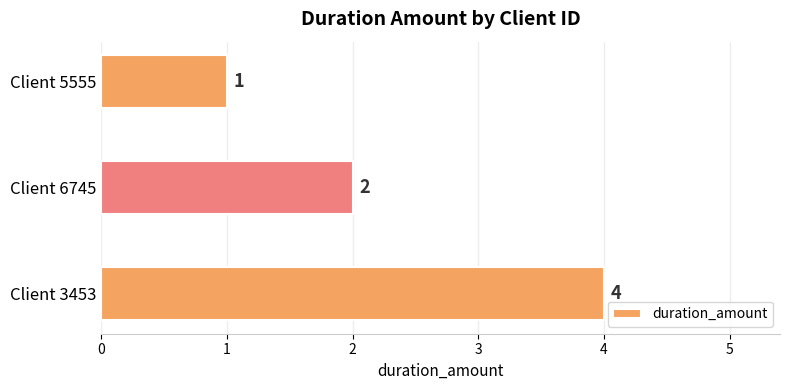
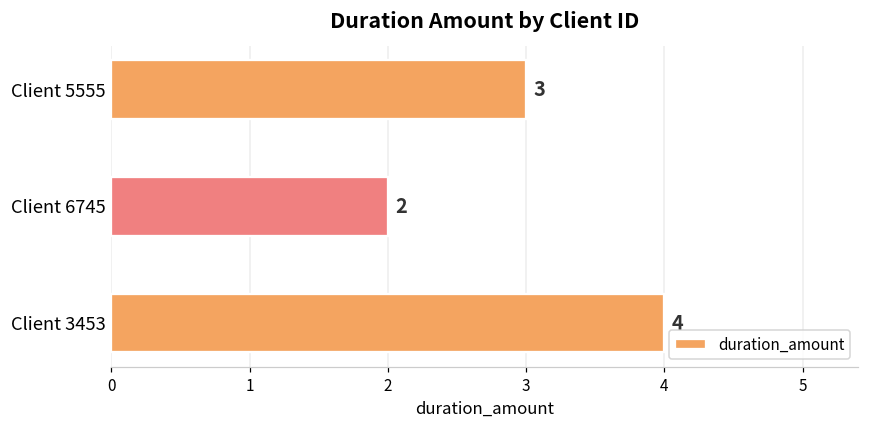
  {
-   "Client 5555": 1,
+   "Client 5555": 3,
    "Client 6745": 2
  }
